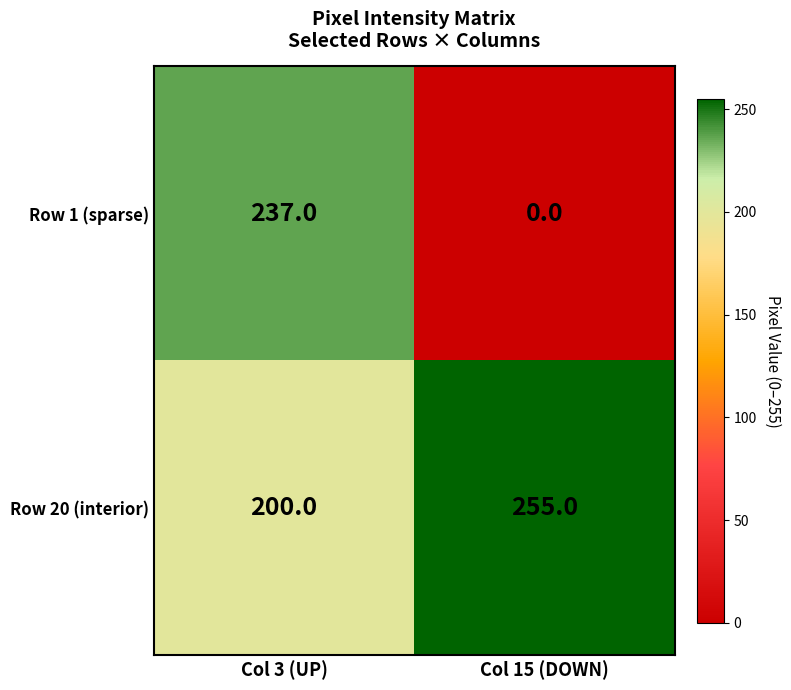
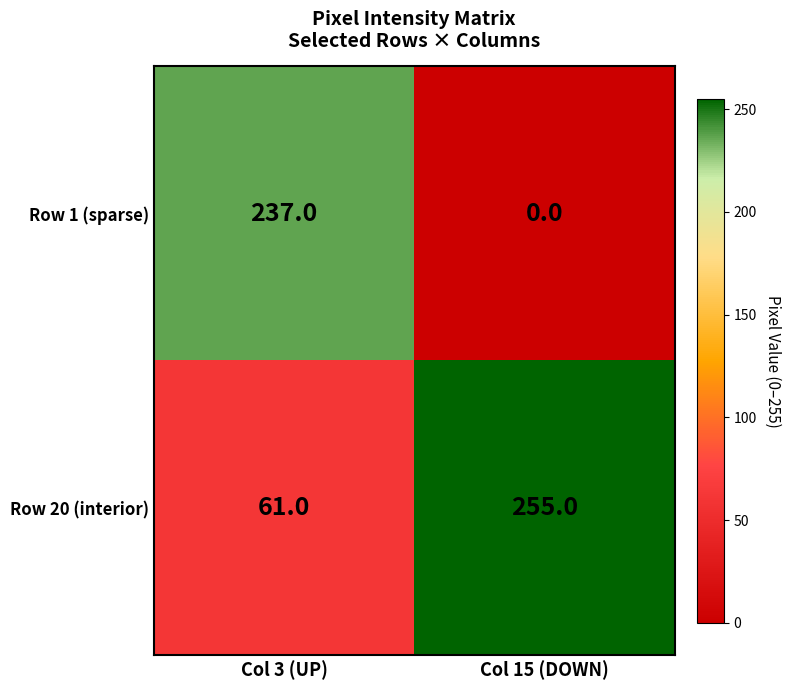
  {
    "Row 1 (sparse)": {
      "Col 3 (UP)": 237.0,
      "Col 15 (DOWN)": 0.0
    },
    "Row 20 (interior)": {
-     "Col 3 (UP)": 200.0,
+     "Col 3 (UP)": 61.0,
      "Col 15 (DOWN)": 255.0
    }
  }
